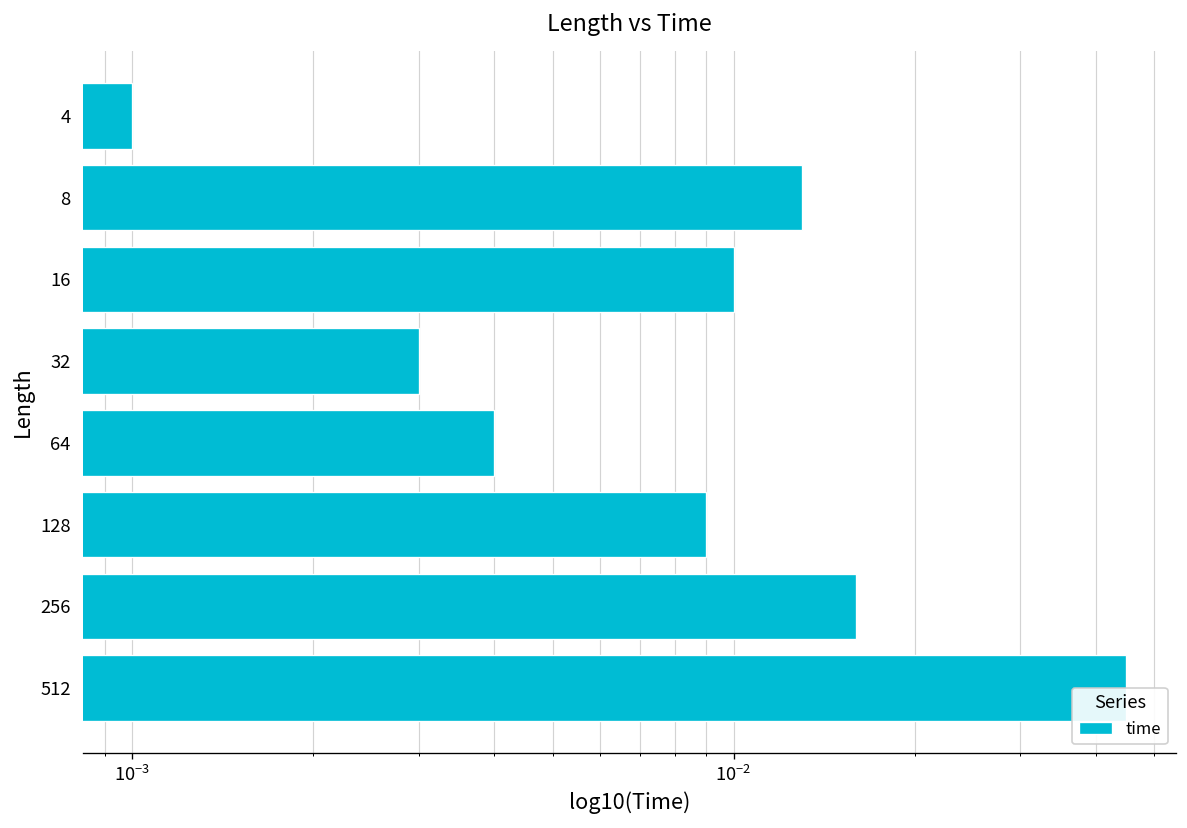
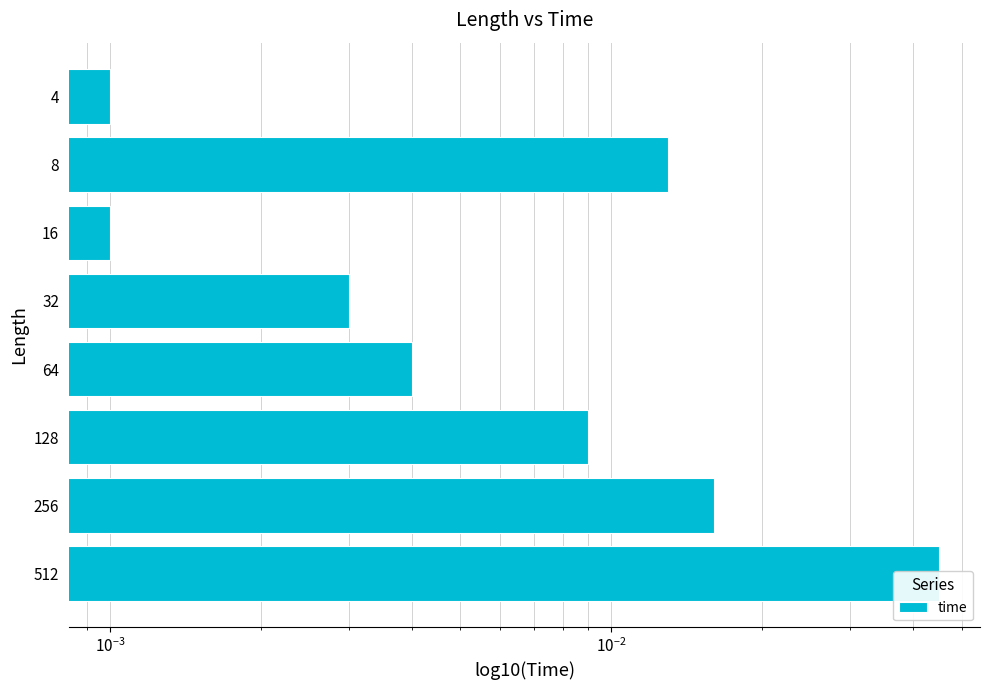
  {
    "4": 0.001,
    "8": 0.013,
-   "16": 0.010,
+   "16": 0.001,
    "32": 0.003,
    "64": 0.004,
    "128": 0.009,
    "256": 0.016
  }
